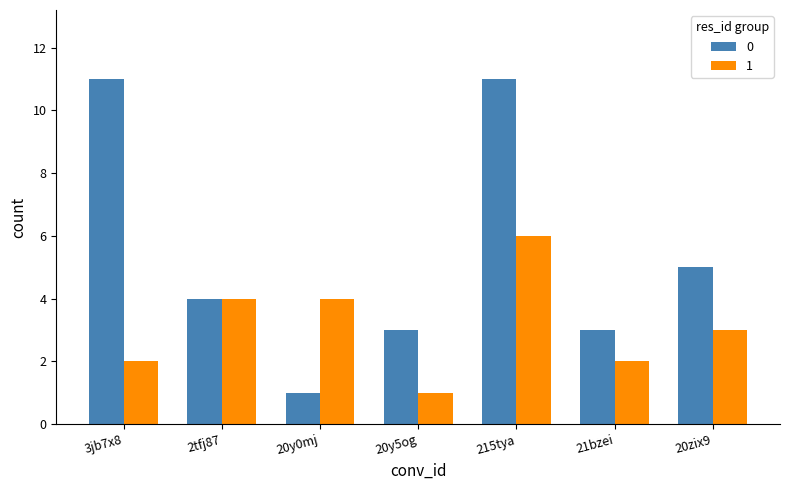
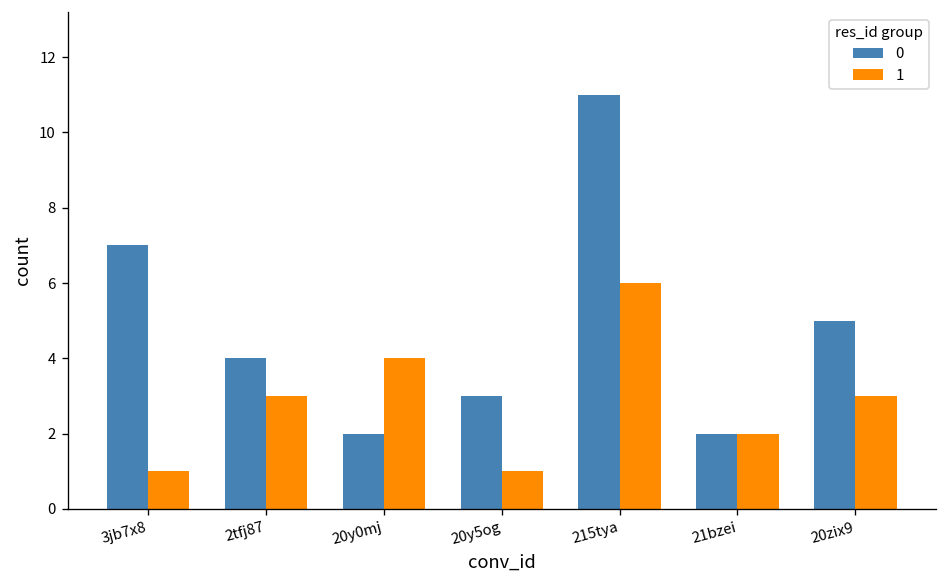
  {
    "0": {
-     "3jb7x8": 11,
+     "3jb7x8": 7,
      "2tfj87": 4,
-     "20y0mj": 1,
+     "20y0mj": 2,
      "20y5og": 3,
      "215tya": 11,
-     "21bzei": 3,
+     "21bzei": 2,
      "20zix9": 5
    },
    "1": {
-     "3jb7x8": 2,
-     "2tfj87": 4,
+     "3jb7x8": 1,
+     "2tfj87": 3,
      "20y0mj": 4,
      "20y5og": 1,
      "215tya": 6,
      "21bzei": 2,
      "20zix9": 3
    }
  }
